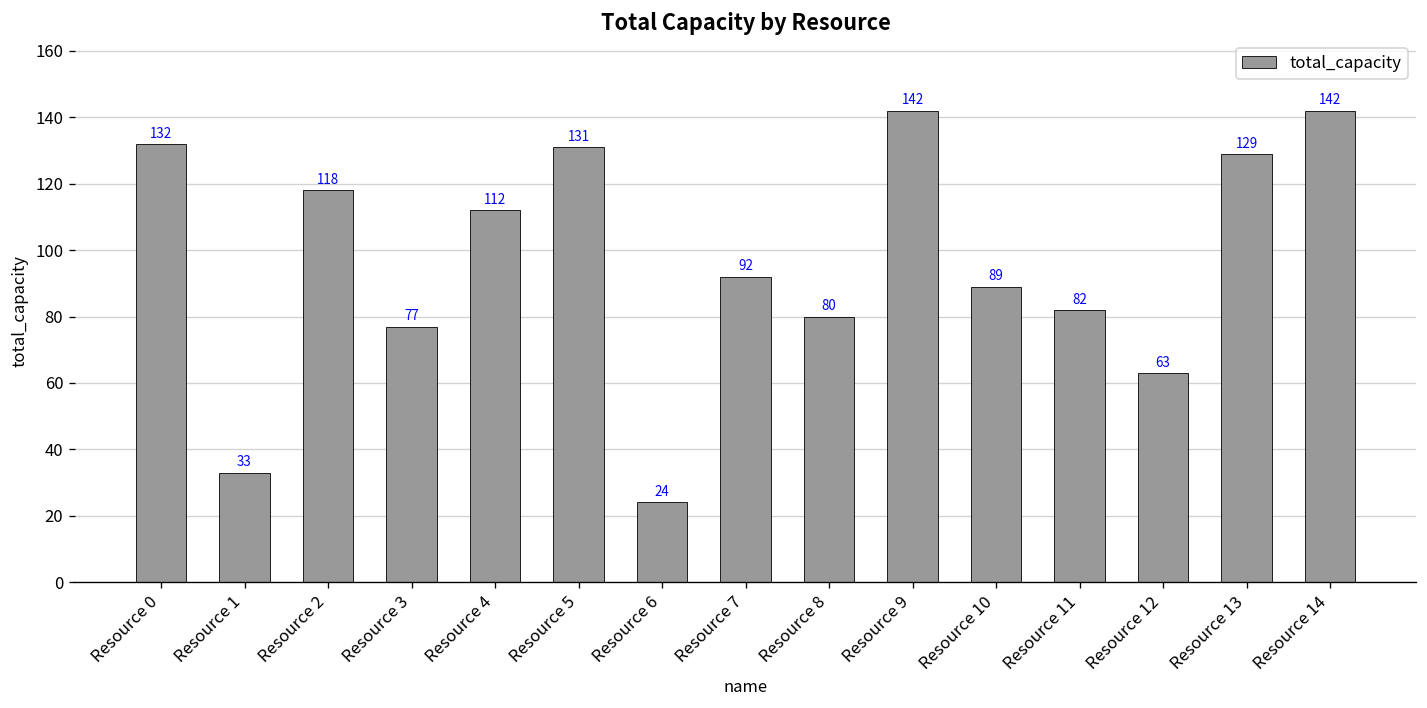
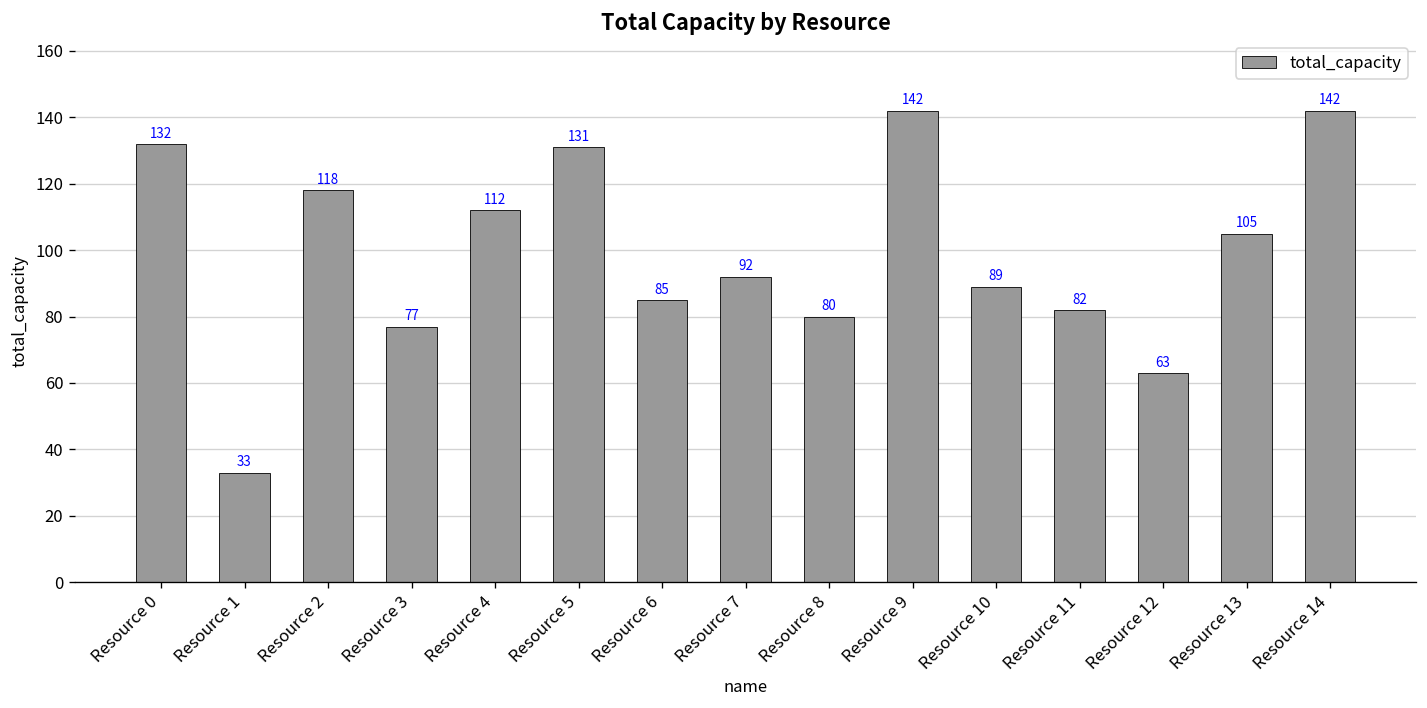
  {
    "Resource 0": 132,
    "Resource 1": 33,
    "Resource 2": 118,
    "Resource 3": 77,
    "Resource 4": 112,
    "Resource 5": 131,
-   "Resource 6": 24,
+   "Resource 6": 85,
    "Resource 7": 92,
    "Resource 8": 80,
    "Resource 9": 142,
    "Resource 10": 89,
    "Resource 11": 82,
    "Resource 12": 63,
-   "Resource 13": 129,
+   "Resource 13": 105,
    "Resource 14": 142
  }
